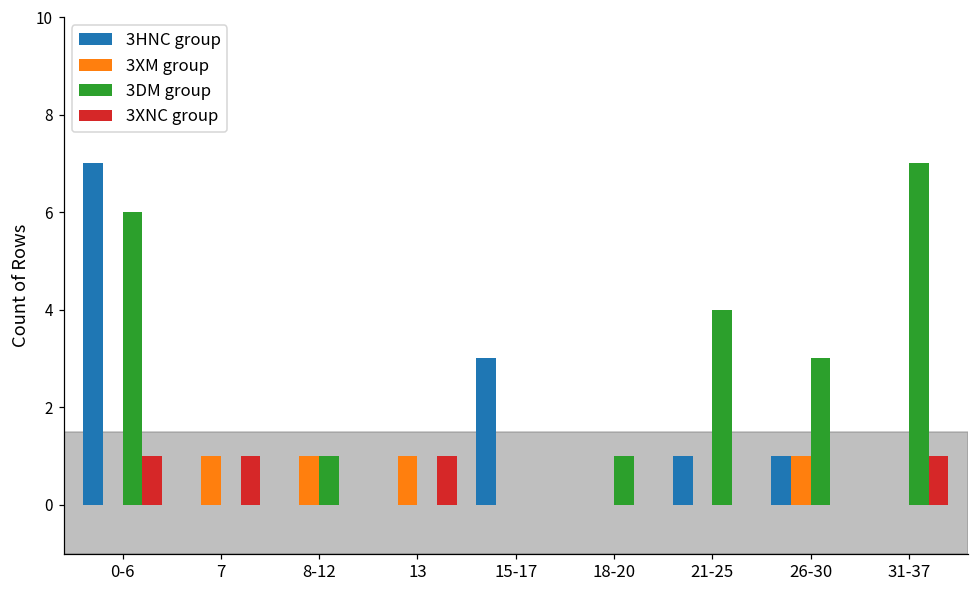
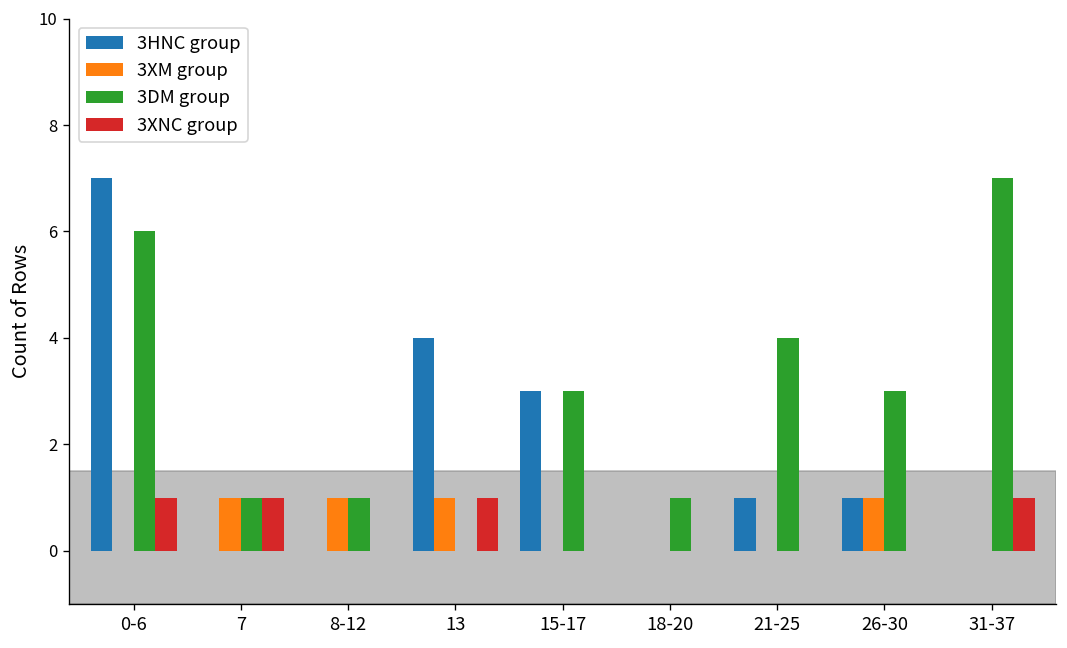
  {
    "3HNC group": {
      "0-6": 7,
      "7": 0,
      "8-12": 0,
-     "13": 0,
+     "13": 4,
      "15-17": 3,
      "18-20": 0,
      "21-25": 1,
      "26-30": 1,
      "31-37": 0
    },
    "3XM group": {
      "0-6": 0,
      "7": 1,
      "8-12": 1,
      "13": 1,
      "15-17": 0,
      "18-20": 0,
      "21-25": 0,
      "26-30": 1,
      "31-37": 0
    },
    "3DM group": {
      "0-6": 6,
-     "7": 0,
+     "7": 1,
      "8-12": 1,
      "13": 0,
-     "15-17": 0,
+     "15-17": 3,
      "18-20": 1,
      "21-25": 4,
      "26-30": 3,
      "31-37": 7
    },
    "3XNC group": {
      "0-6": 1,
      "7": 1,
      "8-12": 0,
      "13": 1,
      "15-17": 0,
      "18-20": 0,
      "21-25": 0,
      "26-30": 0,
      "31-37": 1
    }
  }
